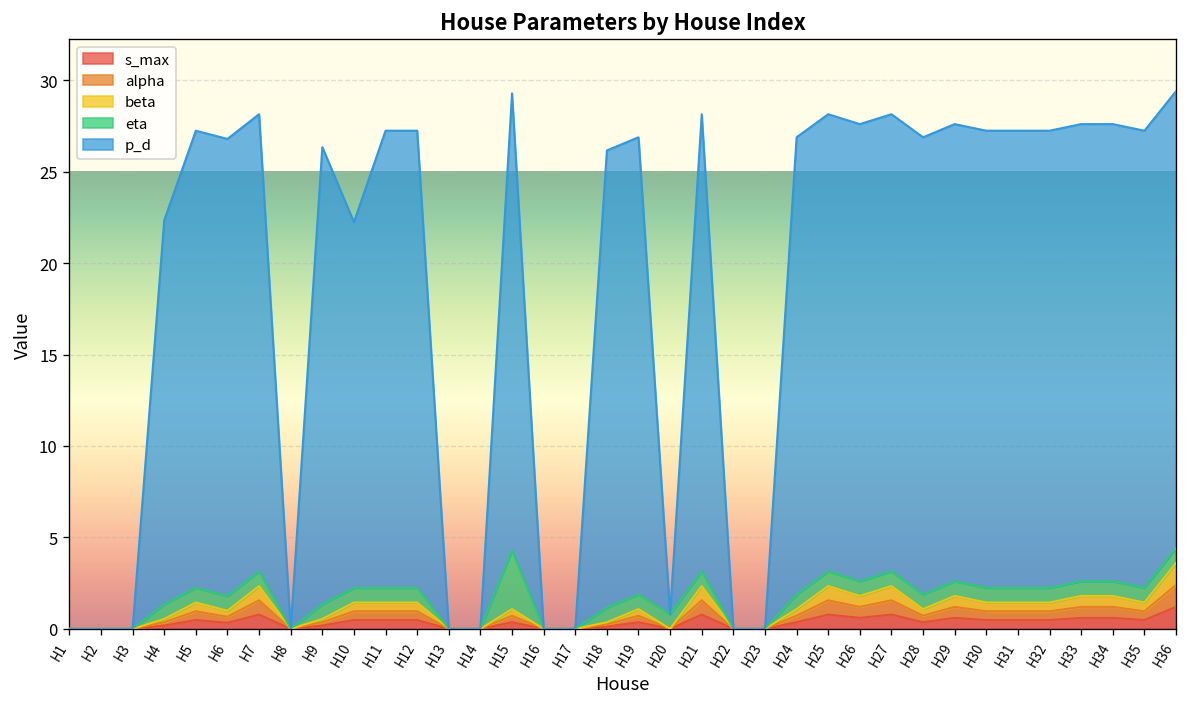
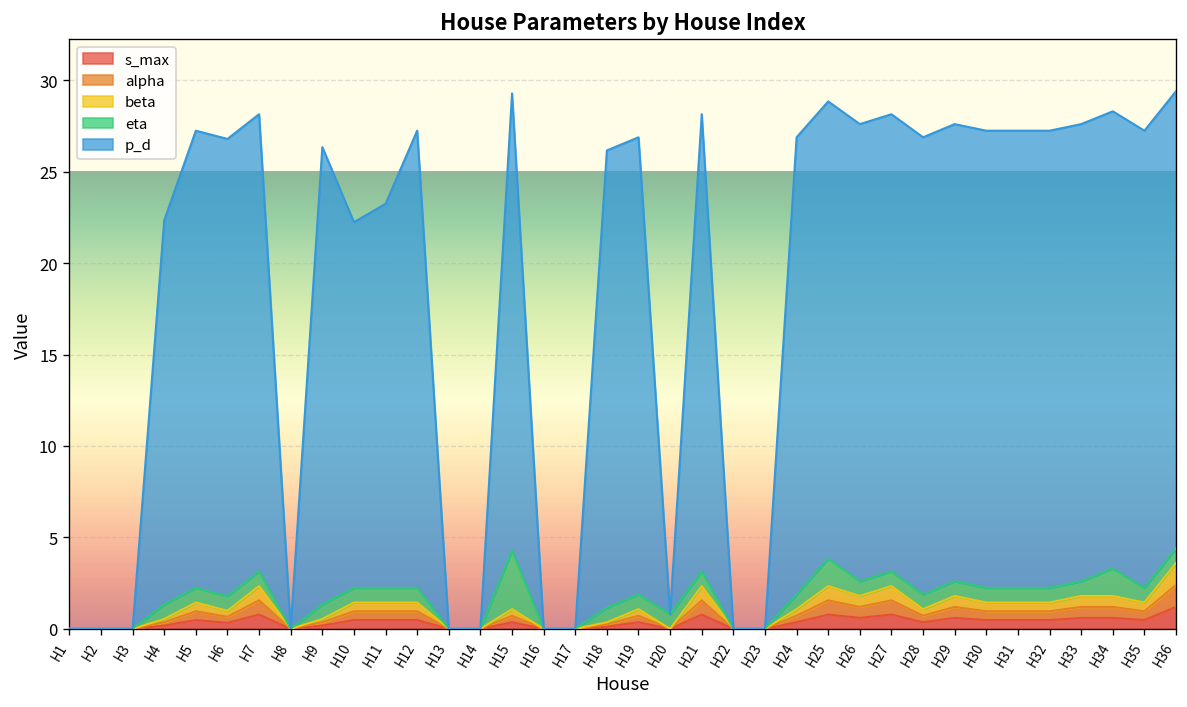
  {
    "beta": {
      "H4": 0.2,
      "H5": 0.5,
      "H6": 0.3,
      "H7": 0.8,
      "H9": 0.2,
      "H10": 0.5,
      "H11": 0.5,
      "H12": 0.5,
      "H15": 0.4,
      "H19": 0.4,
      "H21": 0.8,
      "H24": 0.4,
      "H25": 0.8,
      "H26": 0.6,
      "H27": 0.8,
      "H28": 0.4,
      "H29": 0.6,
      "H30": 0.5,
      "H31": 0.5,
      "H32": 0.5,
      "H33": 0.6,
      "H34": 0.6,
      "H35": 0.5,
      "H36": 1.2
    },
    "eta": {
      "H4": 0.8,
      "H5": 0.8,
      "H6": 0.8,
      "H7": 0.8,
      "H9": 0.8,
      "H10": 0.8,
      "H11": 0.8,
      "H12": 0.8,
      "H15": 3.2,
      "H18": 0.8,
      "H19": 0.8,
      "H21": 0.8,
      "H24": 0.8,
-     "H25": 0.8,
+     "H25": 1.5,
      "H26": 0.8,
      "H27": 0.8,
      "H28": 0.8,
      "H29": 0.8,
      "H30": 0.8,
      "H31": 0.8,
      "H32": 0.8,
      "H33": 0.8,
-     "H34": 0.8,
+     "H34": 1.5,
      "H35": 0.8,
      "H36": 0.8
    },
    "p_d": {
      "H4": 21,
      "H5": 25,
      "H6": 25,
      "H7": 25,
      "H9": 25,
      "H10": 20,
-     "H11": 25,
+     "H11": 21,
      "H12": 25,
      "H15": 25,
      "H18": 25,
      "H19": 25,
      "H21": 25,
      "H24": 25,
      "H25": 25,
      "H26": 25,
      "H27": 25,
      "H28": 25,
      "H29": 25,
      "H30": 25,
      "H31": 25,
      "H32": 25,
      "H33": 25,
      "H34": 25,
      "H35": 25,
      "H36": 25
    }
  }
